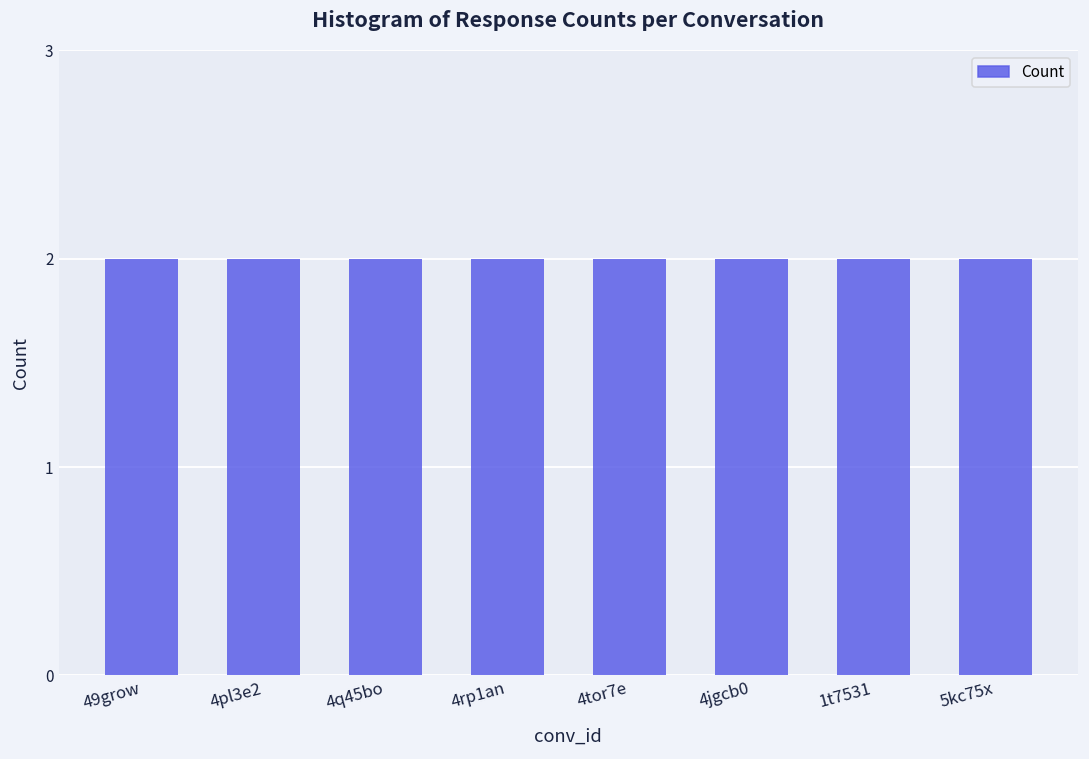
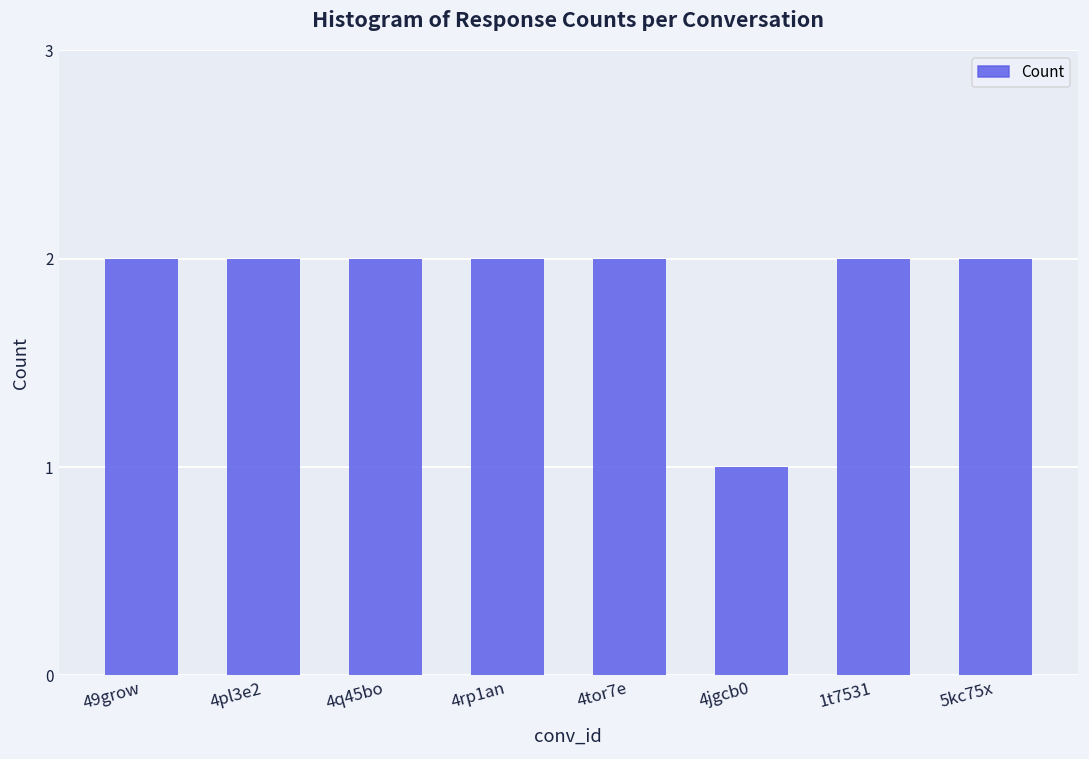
  {
    "49grow": 2,
    "4pl3e2": 2,
    "4q45bo": 2,
    "4rp1an": 2,
    "4tor7e": 2,
-   "4jgcb0": 2,
+   "4jgcb0": 1,
    "1t7531": 2,
    "5kc75x": 2
  }
